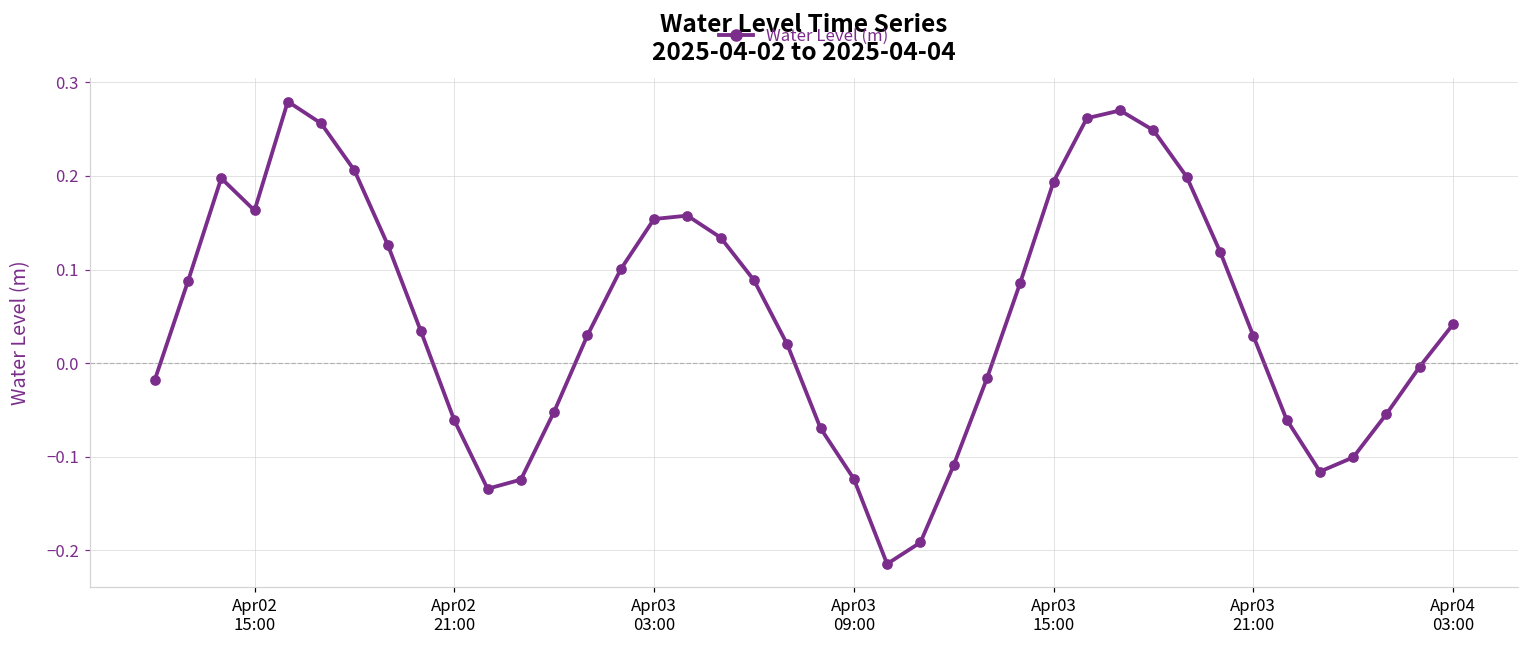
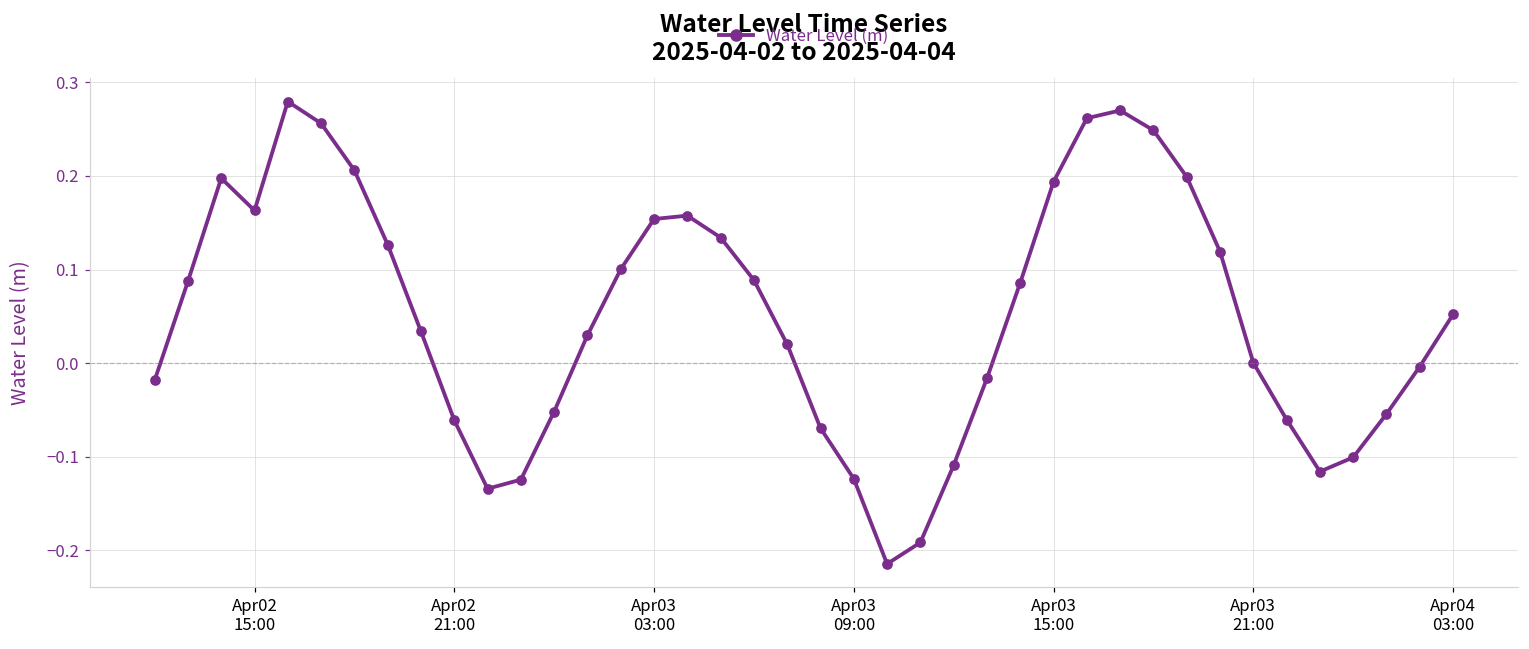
  {
    "Apr02 15:00": 0.16,
    "Apr02 21:00": -0.06,
    "Apr03 03:00": 0.15,
    "Apr03 09:00": -0.12,
    "Apr03 15:00": 0.19,
-   "Apr03 21:00": 0.03,
-   "Apr04 03:00": 0.04
+   "Apr03 21:00": 0.00,
+   "Apr04 03:00": 0.05
  }
